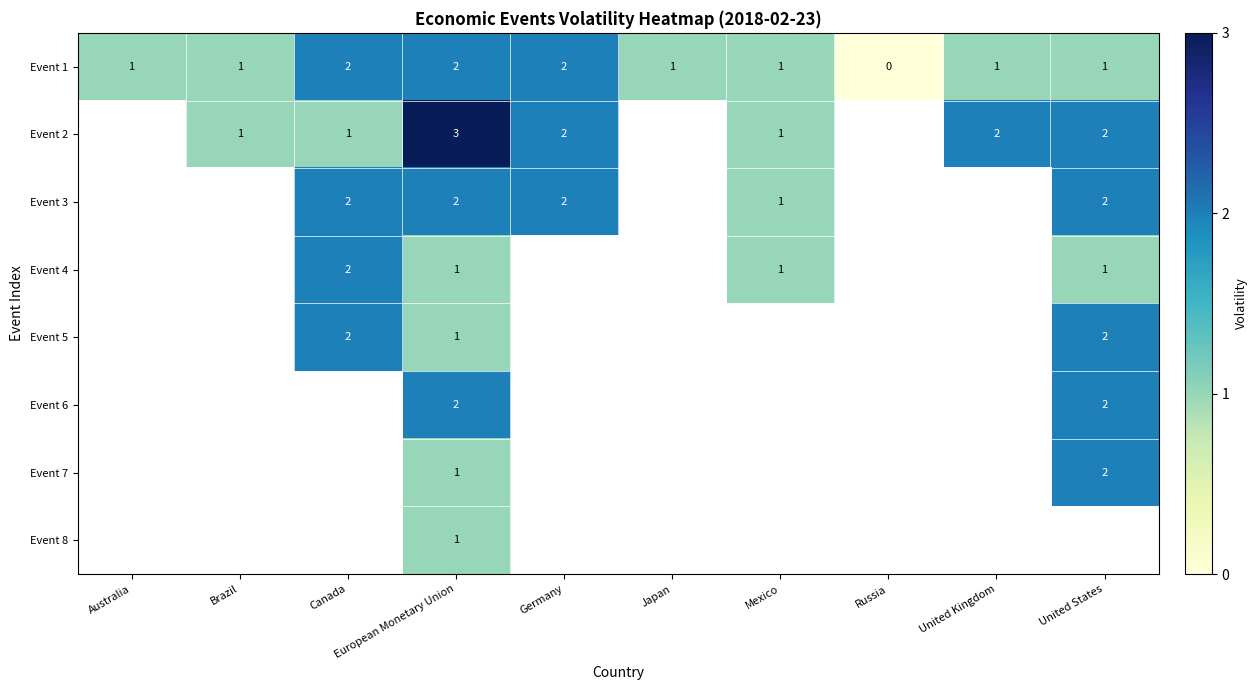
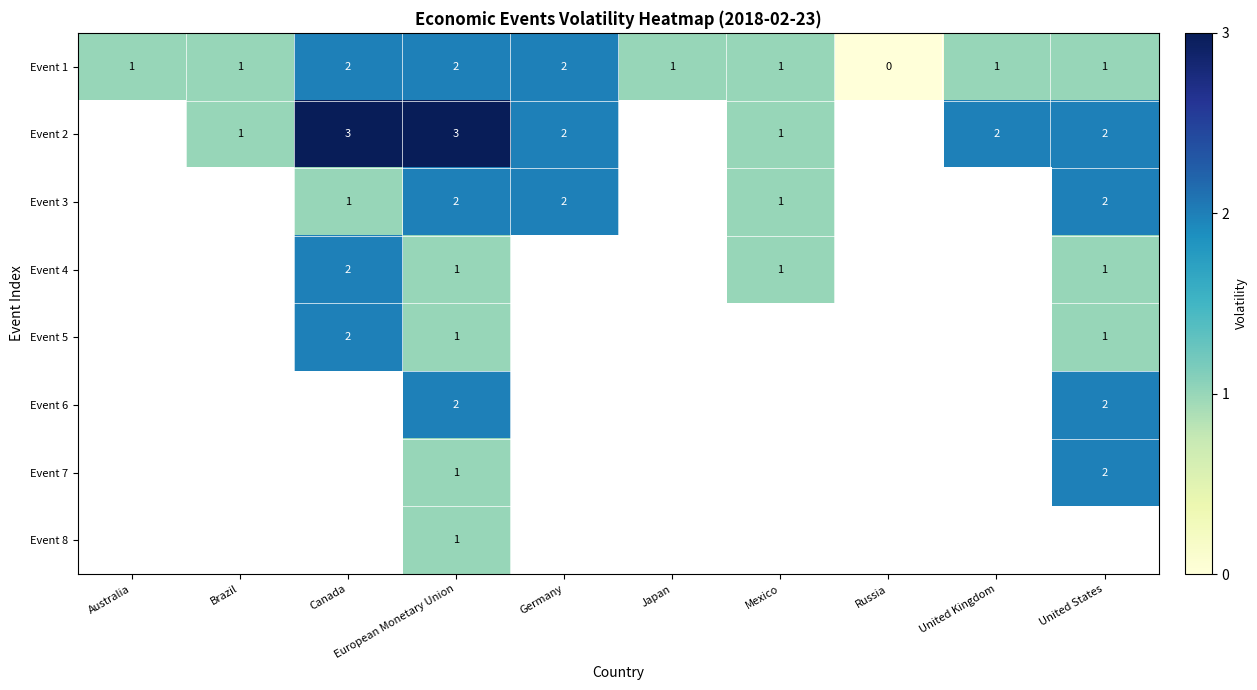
  {
    "Event 1": {
      "Australia": 1,
      "Brazil": 1,
      "Canada": 2,
      "European Monetary Union": 2,
      "Germany": 2,
      "Japan": 1,
      "Mexico": 1,
      "Russia": 0,
      "United Kingdom": 1,
      "United States": 1
    },
    "Event 2": {
      "Brazil": 1,
-     "Canada": 1,
+     "Canada": 3,
      "European Monetary Union": 3,
      "Germany": 2,
      "Mexico": 1,
      "United Kingdom": 2,
      "United States": 2
    },
    "Event 3": {
-     "Canada": 2,
+     "Canada": 1,
      "European Monetary Union": 2,
      "Germany": 2,
      "Mexico": 1,
      "United States": 2
    },
    "Event 4": {
      "Canada": 2,
      "European Monetary Union": 1,
      "Mexico": 1,
      "United States": 1
    },
    "Event 5": {
      "Canada": 2,
      "European Monetary Union": 1,
-     "United States": 2
+     "United States": 1
    },
    "Event 6": {
      "European Monetary Union": 2,
      "United States": 2
    },
    "Event 7": {
      "European Monetary Union": 1,
      "United States": 2
    },
    "Event 8": {
      "European Monetary Union": 1
    }
  }
